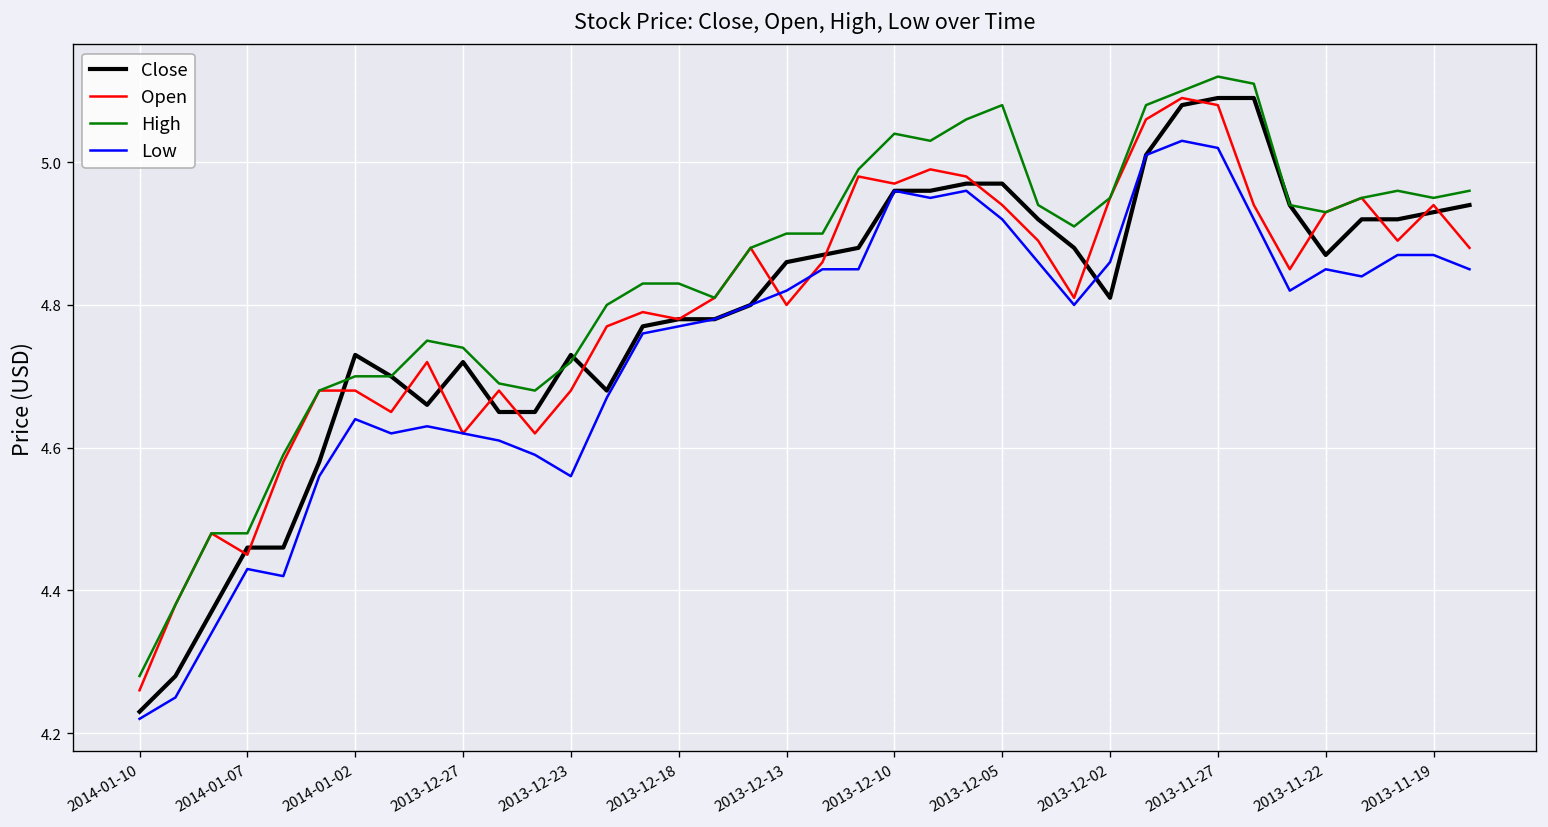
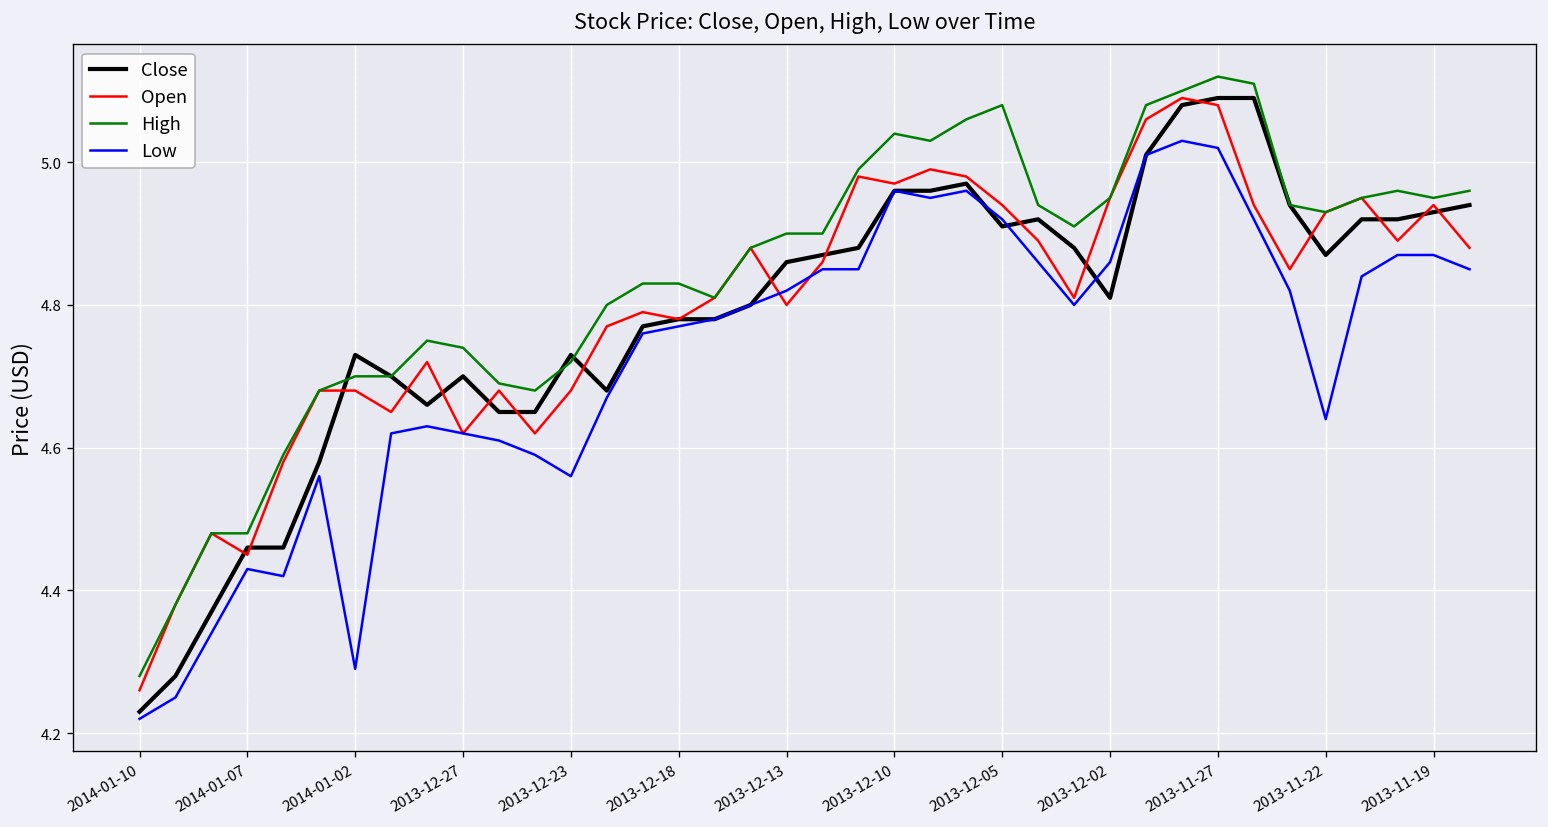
  {
    "Close": {
      "2014-01-10": 4.23,
      "2014-01-07": 4.46,
      "2014-01-02": 4.73,
-     "2013-12-27": 4.72,
+     "2013-12-27": 4.70,
      "2013-12-23": 4.73,
      "2013-12-13": 4.86,
-     "2013-12-05": 4.97,
+     "2013-12-05": 4.91,
      "2013-12-02": 4.81,
      "2013-11-27": 5.09,
      "2013-11-22": 4.87,
      "2013-11-19": 4.93
    },
    "Open": {
      "2014-01-10": 4.26,
      "2014-01-07": 4.45,
      "2014-01-02": 4.68,
      "2013-12-23": 4.68,
      "2013-12-13": 4.80,
      "2013-12-10": 4.97,
      "2013-12-05": 4.94,
      "2013-11-27": 5.08,
      "2013-11-19": 4.94
    },
    "High": {
      "2014-01-10": 4.28,
      "2014-01-07": 4.48,
      "2014-01-02": 4.70,
      "2013-12-27": 4.74,
      "2013-12-23": 4.72,
      "2013-12-18": 4.83,
      "2013-12-13": 4.90,
      "2013-12-10": 5.04,
      "2013-12-05": 5.08,
      "2013-11-27": 5.12,
      "2013-11-19": 4.95
    },
    "Low": {
      "2014-01-10": 4.22,
      "2014-01-07": 4.43,
-     "2014-01-02": 4.64,
+     "2014-01-02": 4.29,
      "2013-12-23": 4.56,
      "2013-12-18": 4.77,
      "2013-12-13": 4.82,
      "2013-12-05": 4.92,
      "2013-12-02": 4.86,
      "2013-11-27": 5.02,
-     "2013-11-22": 4.85,
+     "2013-11-22": 4.64,
      "2013-11-19": 4.87
    }
  }
